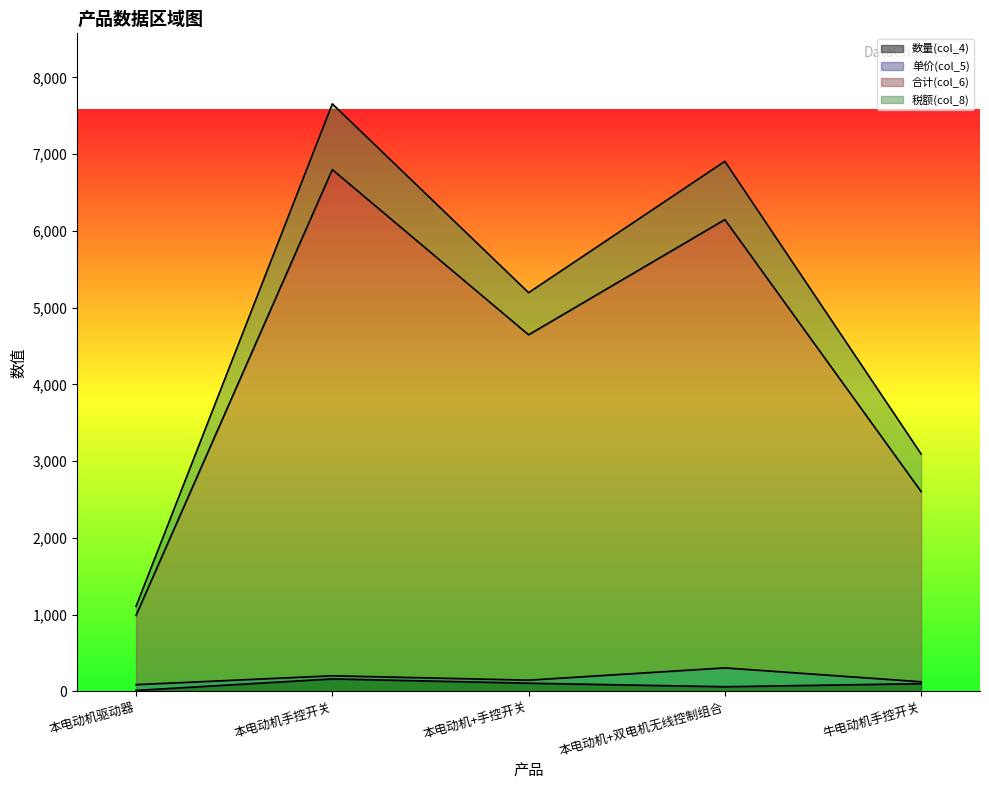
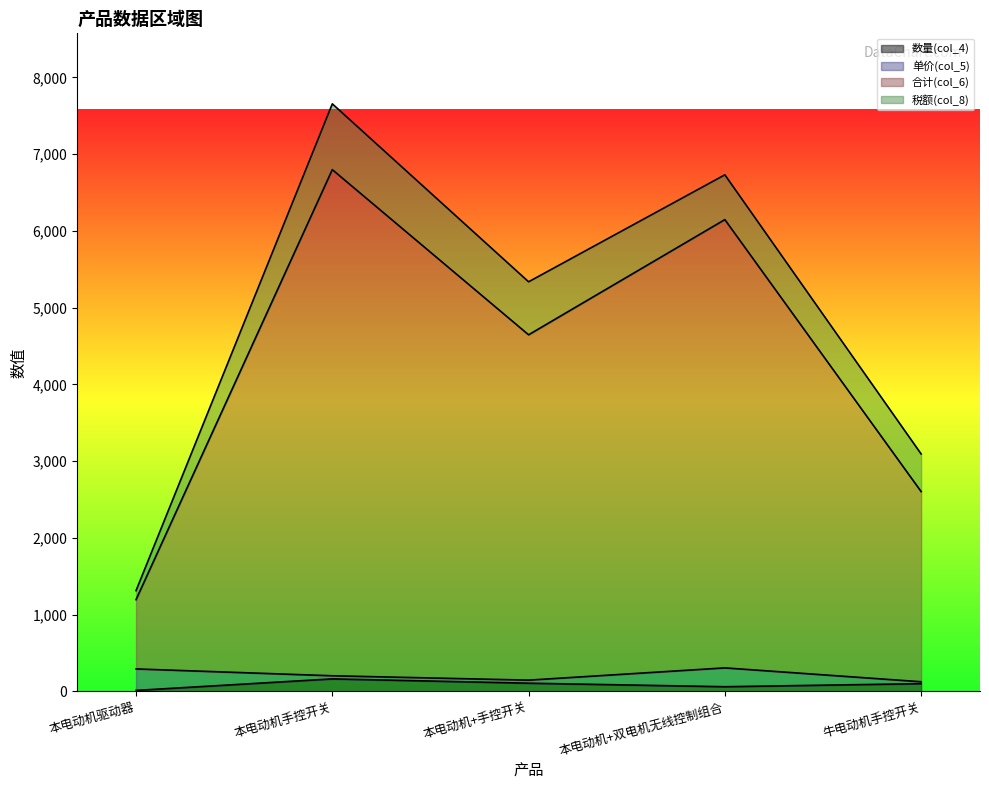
  {
    "数量(col_4)": {
      "本电动机驱动器": "0",
      "本电动机手控开关": "200",
      "本电动机+手控开关": "100",
      "本电动机+双电机无线控制组合": "100"
    },
    "单价(col_5)": {
-     "本电动机驱动器": "100",
+     "本电动机驱动器": "300",
      "本电动机手控开关": "0",
      "本电动机+手控开关": "0",
      "本电动机+双电机无线控制组合": "200"
    },
    "合计(col_6)": {
      "本电动机驱动器": "900",
      "本电动机手控开关": "6,600",
      "本电动机+手控开关": "4,500",
      "本电动机+双电机无线控制组合": "5,800",
      "牛电动机手控开关": "2,500"
    },
    "税额(col_8)": {
      "本电动机驱动器": "100",
      "本电动机手控开关": "900",
-     "本电动机+手控开关": "500",
-     "本电动机+双电机无线控制组合": "800",
+     "本电动机+手控开关": "700",
+     "本电动机+双电机无线控制组合": "600",
      "牛电动机手控开关": "500"
    }
  }
